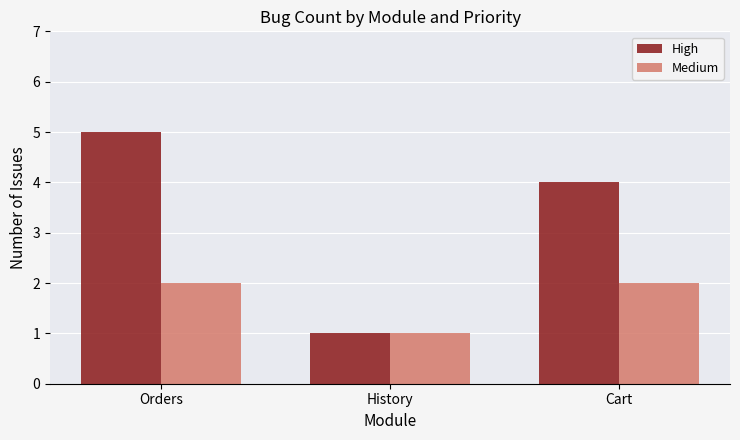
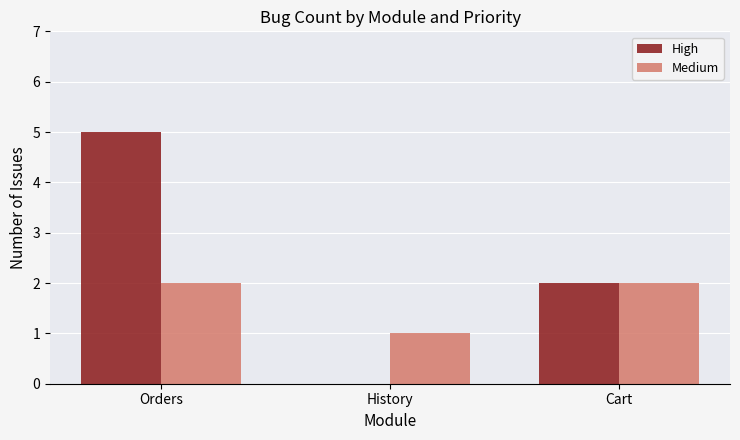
  {
    "High": {
      "Orders": 5,
-     "History": 1,
-     "Cart": 4
+     "History": 0,
+     "Cart": 2
    },
    "Medium": {
      "Orders": 2,
      "History": 1,
      "Cart": 2
    }
  }
